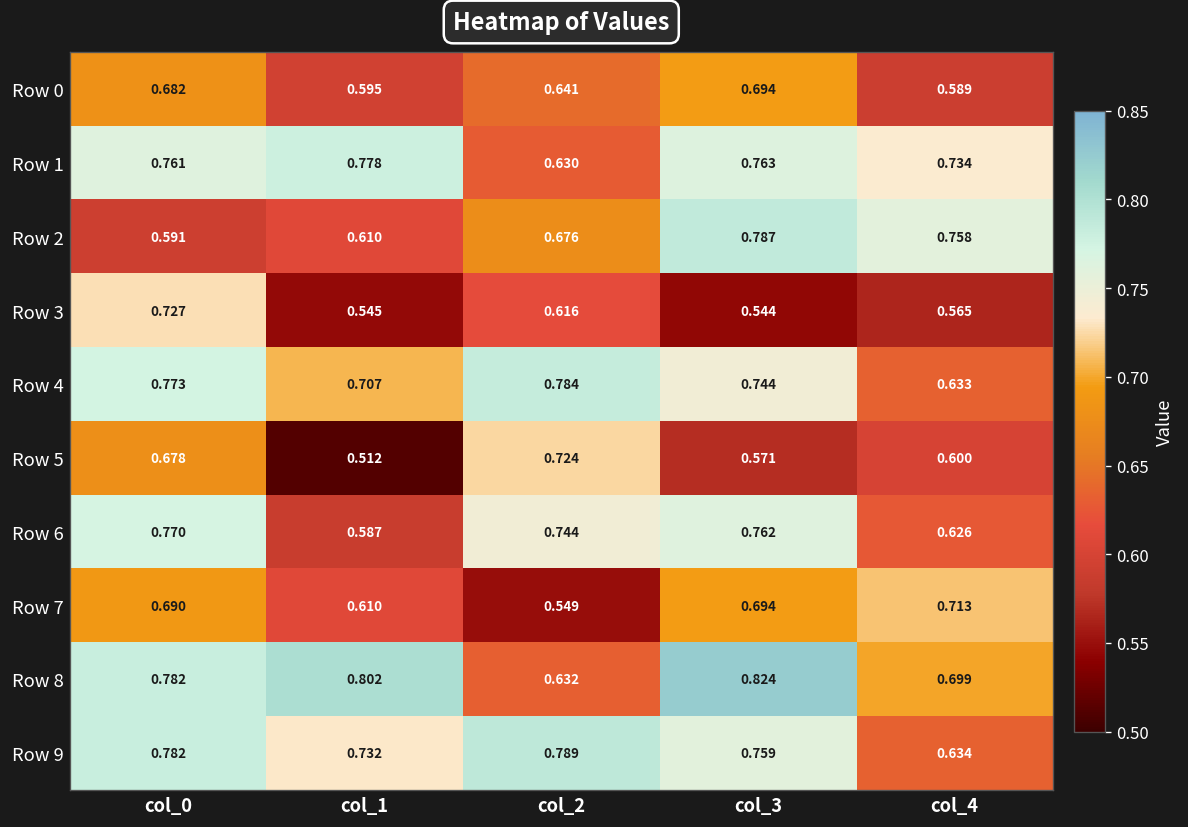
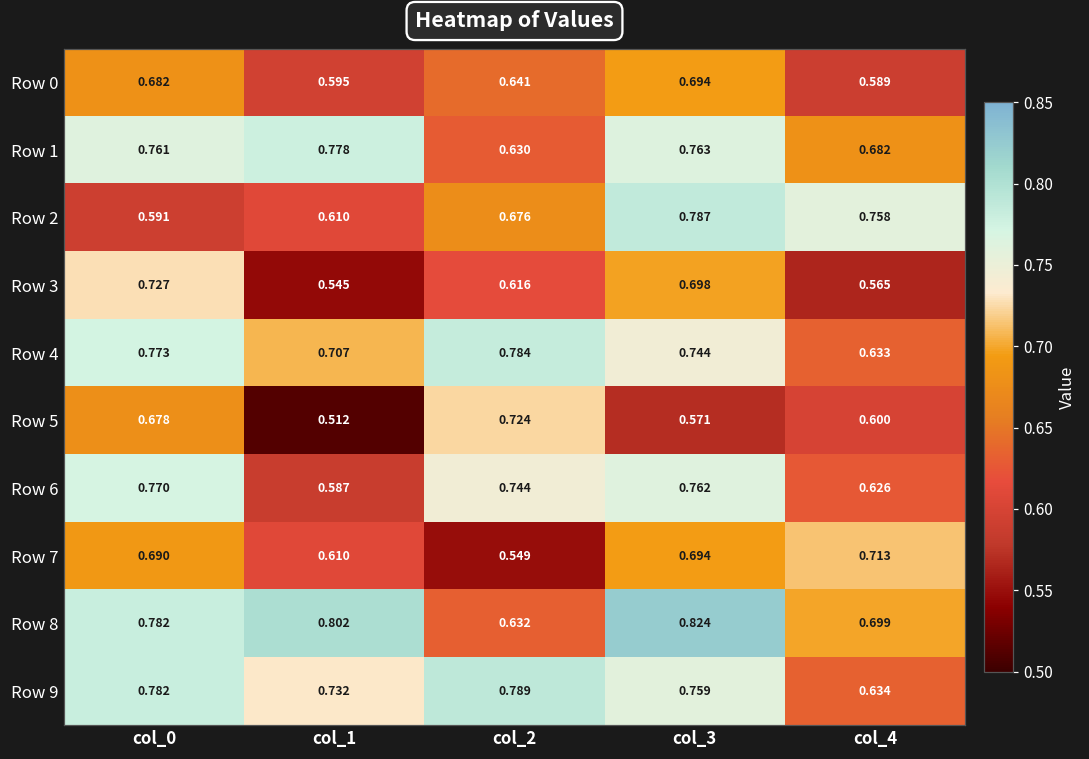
  {
    "Row 0": {
      "col_0": 0.682,
      "col_1": 0.595,
      "col_2": 0.641,
      "col_3": 0.694,
      "col_4": 0.589
    },
    "Row 1": {
      "col_0": 0.761,
      "col_1": 0.778,
      "col_2": 0.630,
      "col_3": 0.763,
-     "col_4": 0.734
+     "col_4": 0.682
    },
    "Row 2": {
      "col_0": 0.591,
      "col_1": 0.610,
      "col_2": 0.676,
      "col_3": 0.787,
      "col_4": 0.758
    },
    "Row 3": {
      "col_0": 0.727,
      "col_1": 0.545,
      "col_2": 0.616,
-     "col_3": 0.544,
+     "col_3": 0.698,
      "col_4": 0.565
    },
    "Row 4": {
      "col_0": 0.773,
      "col_1": 0.707,
      "col_2": 0.784,
      "col_3": 0.744,
      "col_4": 0.633
    },
    "Row 5": {
      "col_0": 0.678,
      "col_1": 0.512,
      "col_2": 0.724,
      "col_3": 0.571,
      "col_4": 0.600
    },
    "Row 6": {
      "col_0": 0.770,
      "col_1": 0.587,
      "col_2": 0.744,
      "col_3": 0.762,
      "col_4": 0.626
    },
    "Row 7": {
      "col_0": 0.690,
      "col_1": 0.610,
      "col_2": 0.549,
      "col_3": 0.694,
      "col_4": 0.713
    },
    "Row 8": {
      "col_0": 0.782,
      "col_1": 0.802,
      "col_2": 0.632,
      "col_3": 0.824,
      "col_4": 0.699
    },
    "Row 9": {
      "col_0": 0.782,
      "col_1": 0.732,
      "col_2": 0.789,
      "col_3": 0.759,
      "col_4": 0.634
    }
  }
